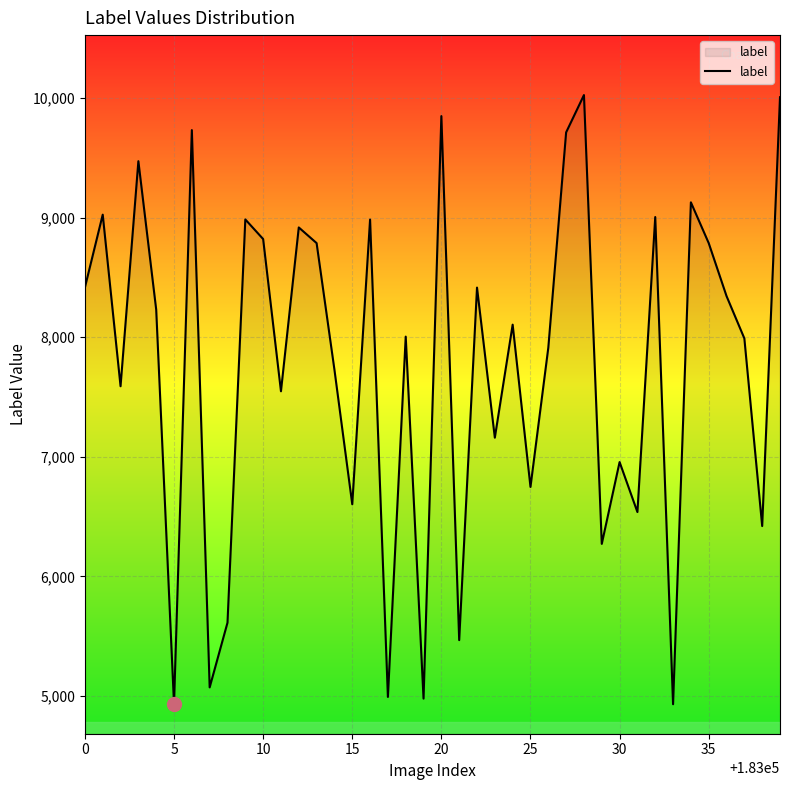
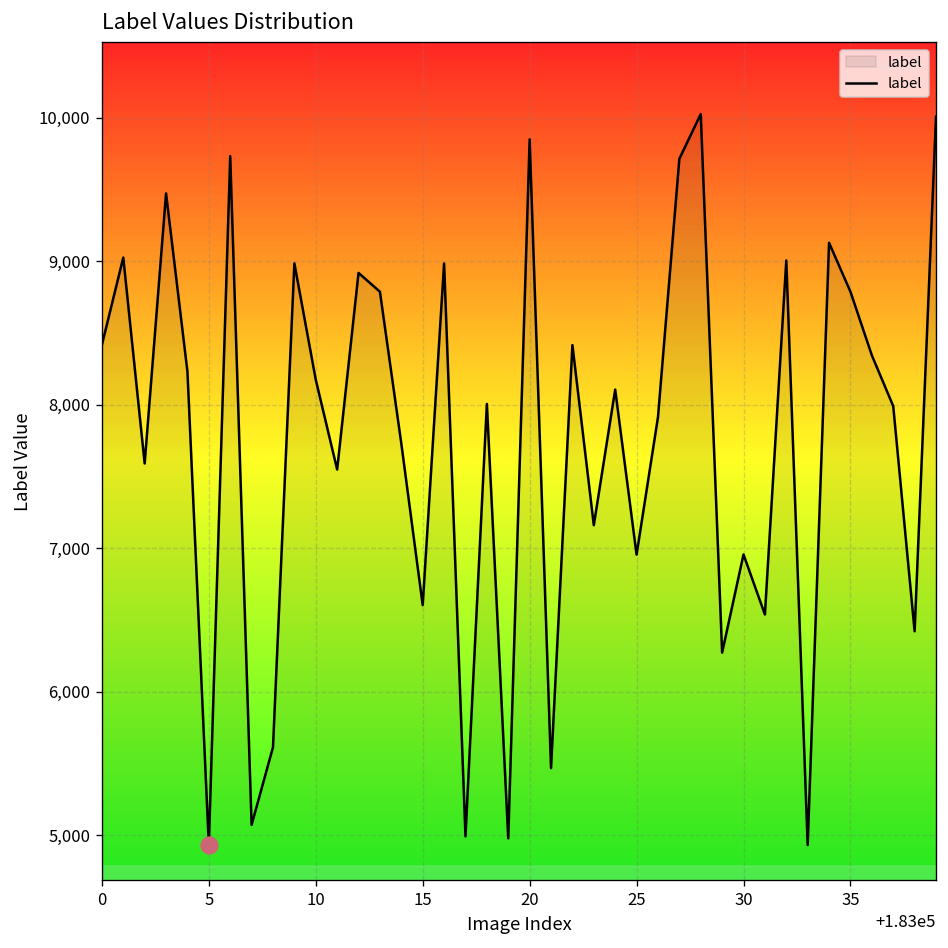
  {
    "label": {
      "0": "8,420",
-     "10": "8,820",
+     "10": "8,170",
      "15": "6,600",
      "20": "9,850",
-     "25": "6,750",
+     "25": "6,960",
      "30": "6,960",
      "35": "8,790"
    }
  }
